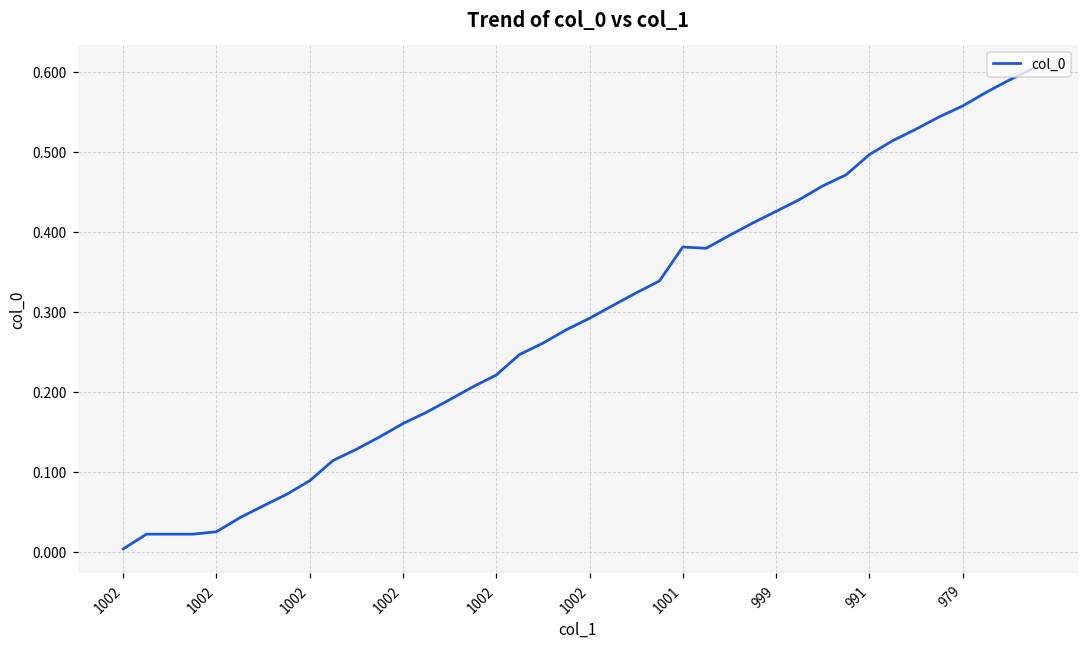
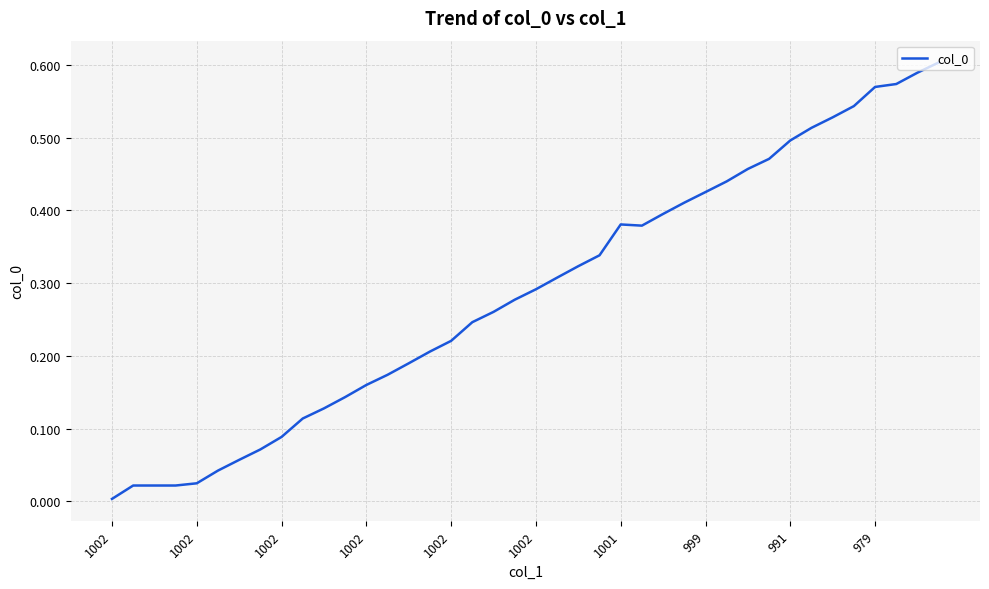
  {
    "1001": 0.38,
    "999": 0.43,
    "991": 0.50,
-   "979": 0.56
+   "979": 0.57
  }
